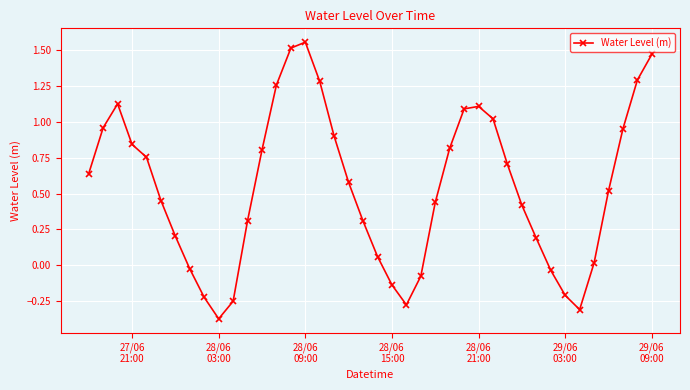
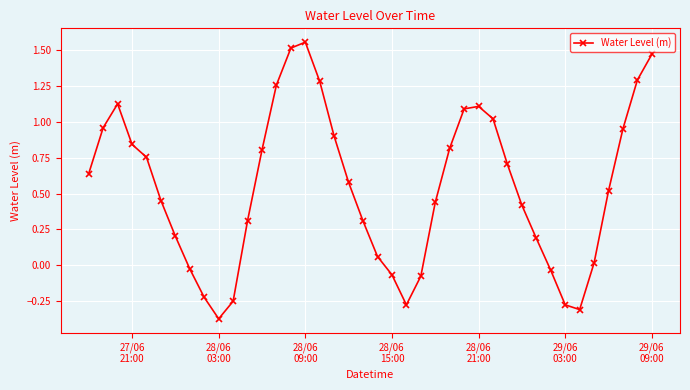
  {
    "27/06 21:00": 0.84,
    "28/06 03:00": -0.37,
    "28/06 09:00": 1.55,
-   "28/06 15:00": -0.14,
+   "28/06 15:00": -0.07,
    "28/06 21:00": 1.11,
-   "29/06 03:00": -0.21,
+   "29/06 03:00": -0.28,
    "29/06 09:00": 1.47
  }
